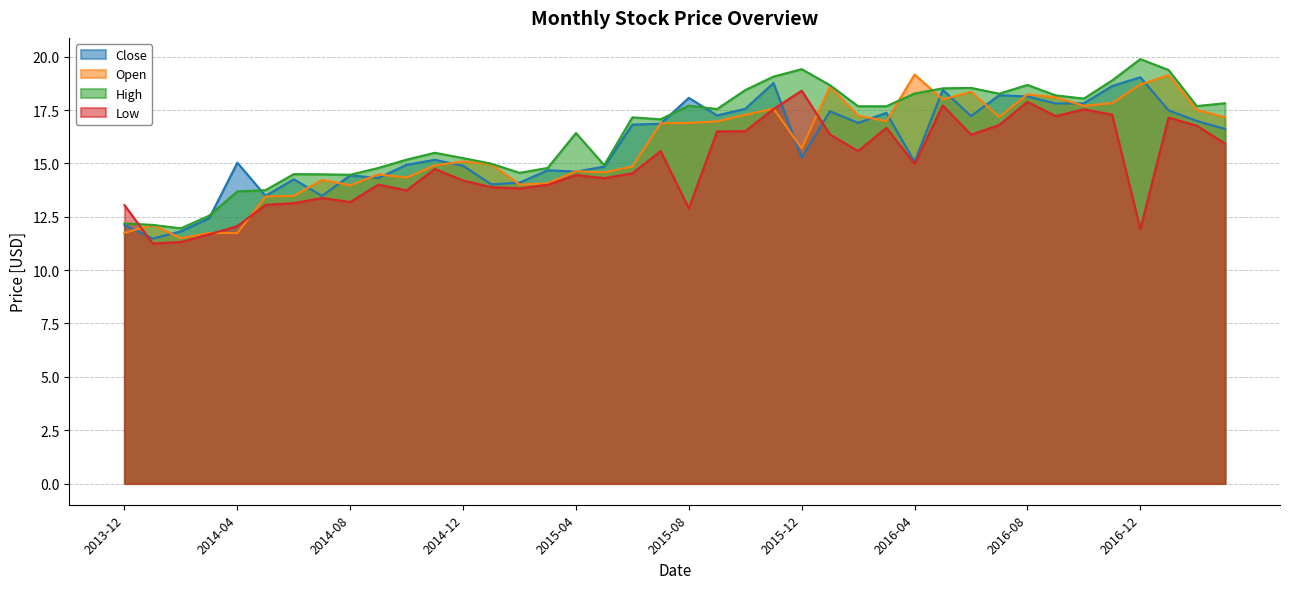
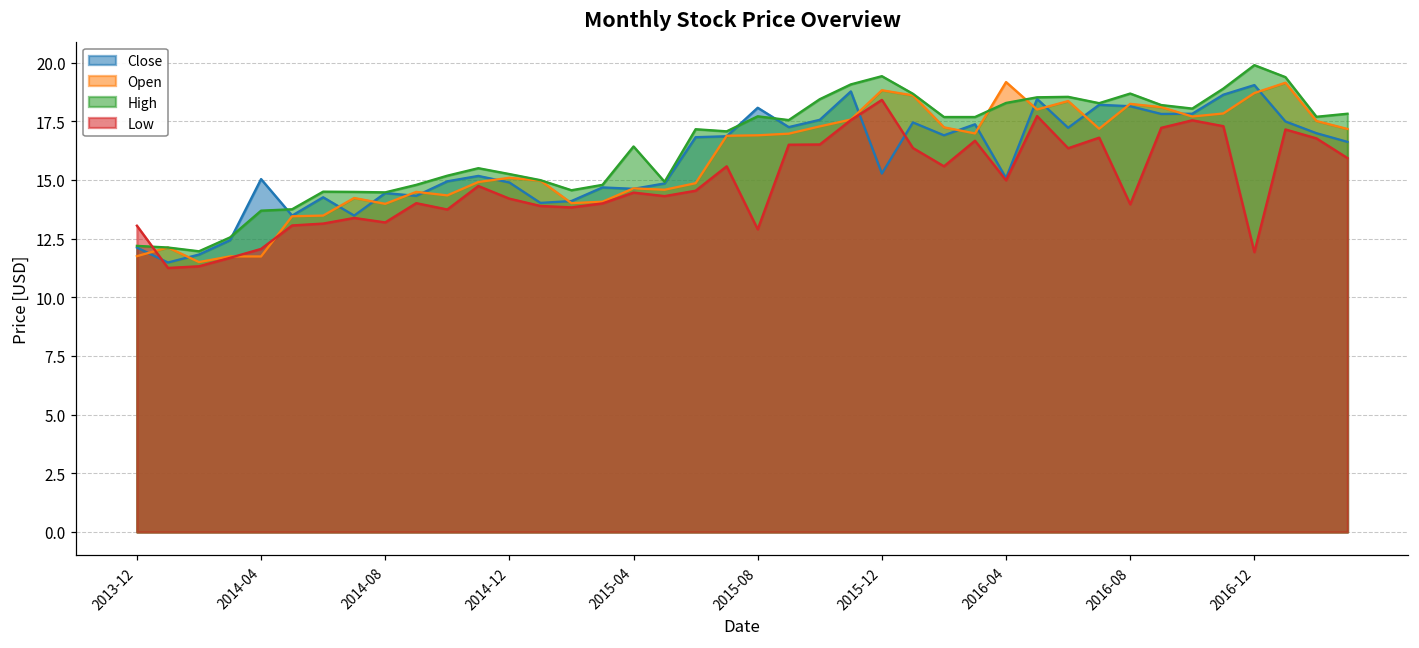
  {
    "Close": {
      "2014-04": 15.0,
      "2014-12": 14.9,
      "2015-08": 18.1,
      "2015-12": 15.3,
      "2016-12": 19.0
    },
    "Open": {
      "2013-12": 11.8,
      "2014-04": 11.7,
      "2014-08": 14.0,
      "2014-12": 15.1,
      "2015-08": 16.9,
-     "2015-12": 15.7,
+     "2015-12": 18.8,
      "2016-04": 19.2,
      "2016-12": 18.7
    },
    "High": {
      "2014-04": 13.7,
      "2014-12": 15.3,
      "2015-04": 16.4,
      "2015-08": 17.7,
      "2015-12": 19.4,
      "2016-04": 18.3,
      "2016-08": 18.7,
      "2016-12": 19.9
    },
    "Low": {
      "2013-12": 13.0,
      "2014-04": 12.1,
      "2014-08": 13.2,
      "2014-12": 14.2,
      "2015-04": 14.5,
      "2015-08": 12.9,
      "2015-12": 18.4,
-     "2016-08": 17.9,
+     "2016-08": 14.0,
      "2016-12": 11.9
    }
  }
